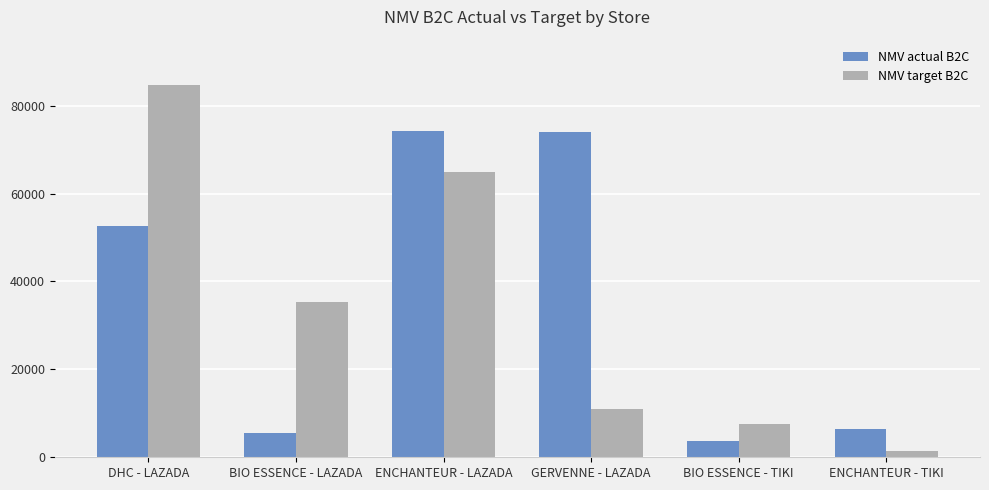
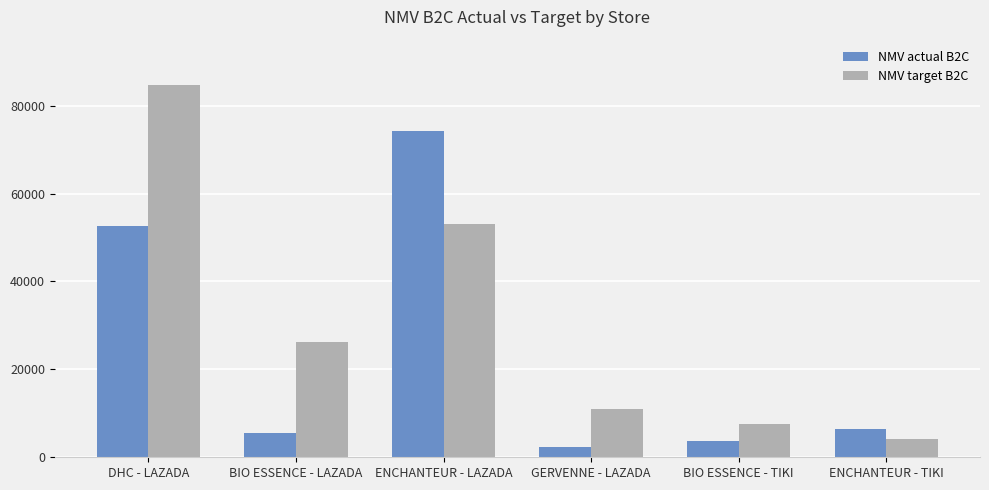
  {
    "NMV actual B2C": {
      "DHC - LAZADA": 53000,
      "BIO ESSENCE - LAZADA": 6000,
      "ENCHANTEUR - LAZADA": 74000,
-     "GERVENNE - LAZADA": 74000,
+     "GERVENNE - LAZADA": 2000,
      "BIO ESSENCE - TIKI": 4000,
      "ENCHANTEUR - TIKI": 6000
    },
    "NMV target B2C": {
      "DHC - LAZADA": 85000,
-     "BIO ESSENCE - LAZADA": 35000,
-     "ENCHANTEUR - LAZADA": 65000,
+     "BIO ESSENCE - LAZADA": 26000,
+     "ENCHANTEUR - LAZADA": 53000,
      "GERVENNE - LAZADA": 11000,
      "BIO ESSENCE - TIKI": 8000,
-     "ENCHANTEUR - TIKI": 1000
+     "ENCHANTEUR - TIKI": 4000
    }
  }
